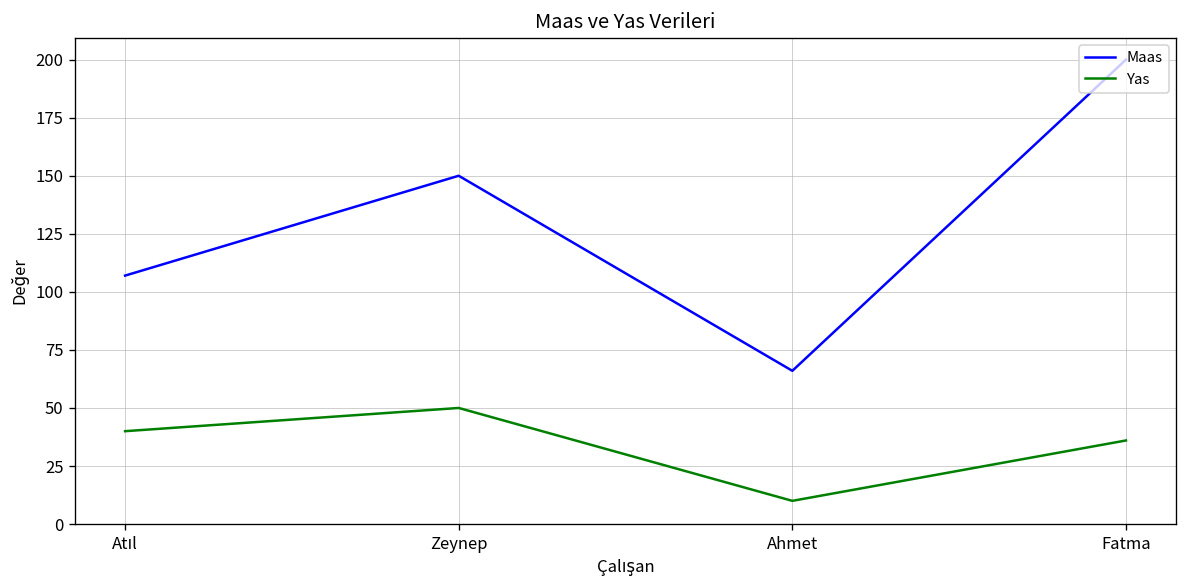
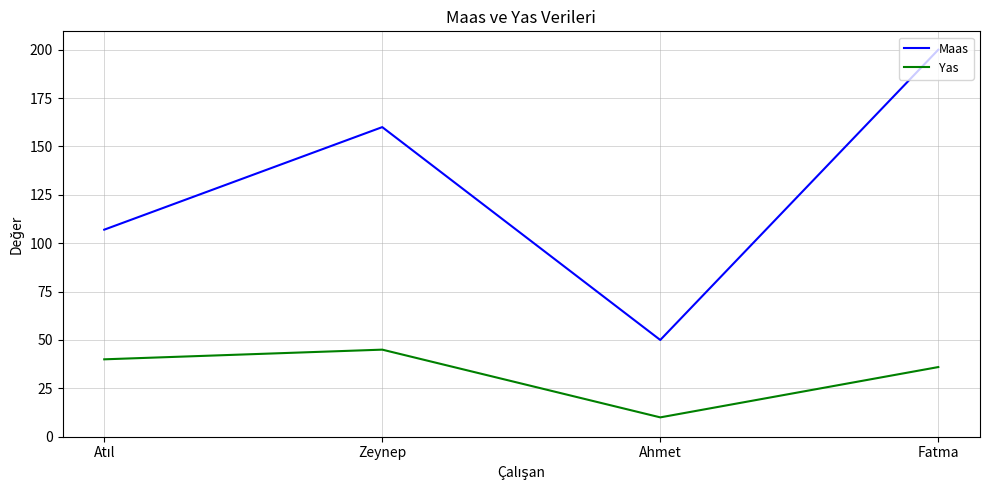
  {
    "Maas": {
      "Atıl": 107,
-     "Zeynep": 150,
-     "Ahmet": 66
+     "Zeynep": 160,
+     "Ahmet": 50
    },
    "Yas": {
      "Atıl": 40,
-     "Zeynep": 50,
+     "Zeynep": 45,
      "Ahmet": 10,
      "Fatma": 36
    }
  }
